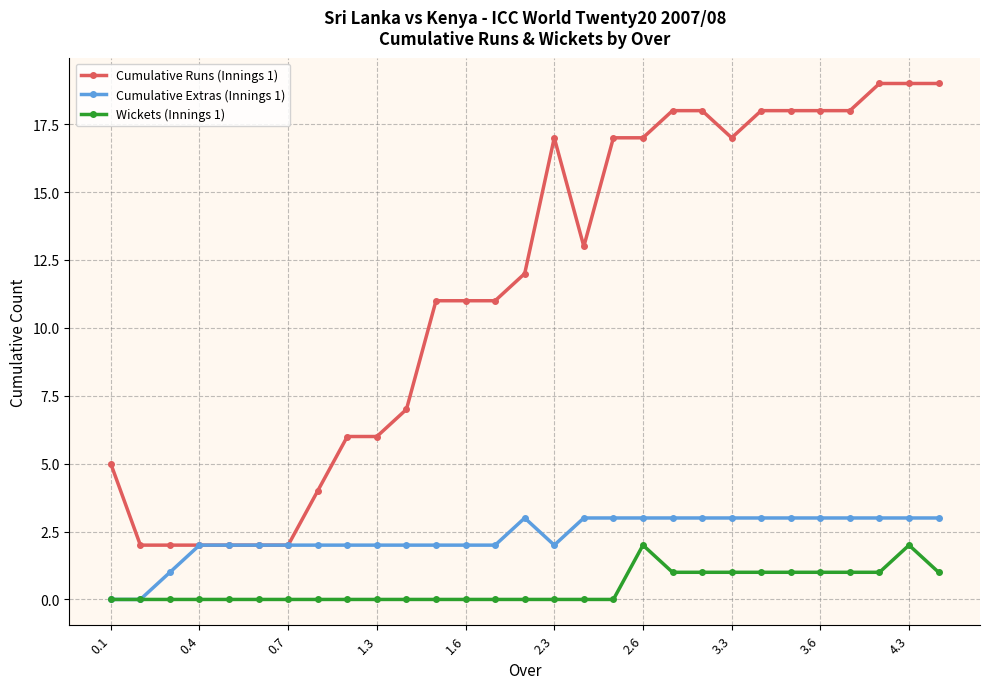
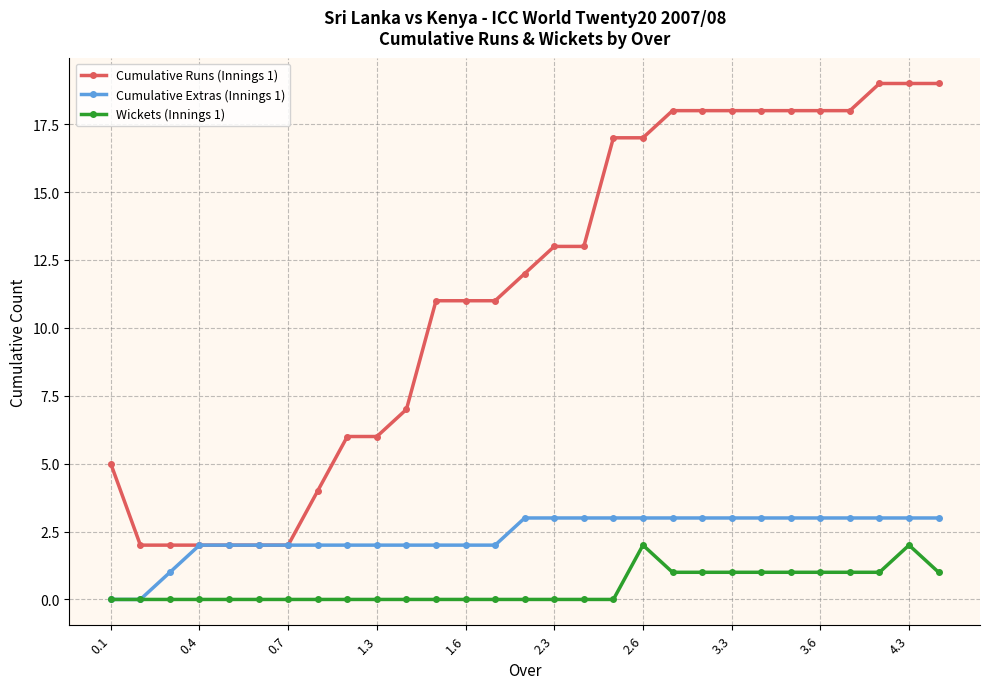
  {
    "Cumulative Runs (Innings 1)": {
      "0.1": 5,
      "1.3": 6,
      "1.6": 11,
-     "2.3": 17,
+     "2.3": 13,
      "2.6": 17,
-     "3.3": 17,
+     "3.3": 18,
      "3.6": 18,
      "4.3": 19
    },
    "Cumulative Extras (Innings 1)": {
      "1.3": 2,
      "1.6": 2,
-     "2.3": 2,
+     "2.3": 3,
      "2.6": 3,
      "3.3": 3,
      "3.6": 3,
      "4.3": 3
    },
    "Wickets (Innings 1)": {
      "0.4": 0,
      "0.7": 0,
      "1.3": 0,
      "1.6": 0,
      "2.3": 0,
      "2.6": 2,
      "3.3": 1,
      "3.6": 1,
      "4.3": 2
    }
  }
